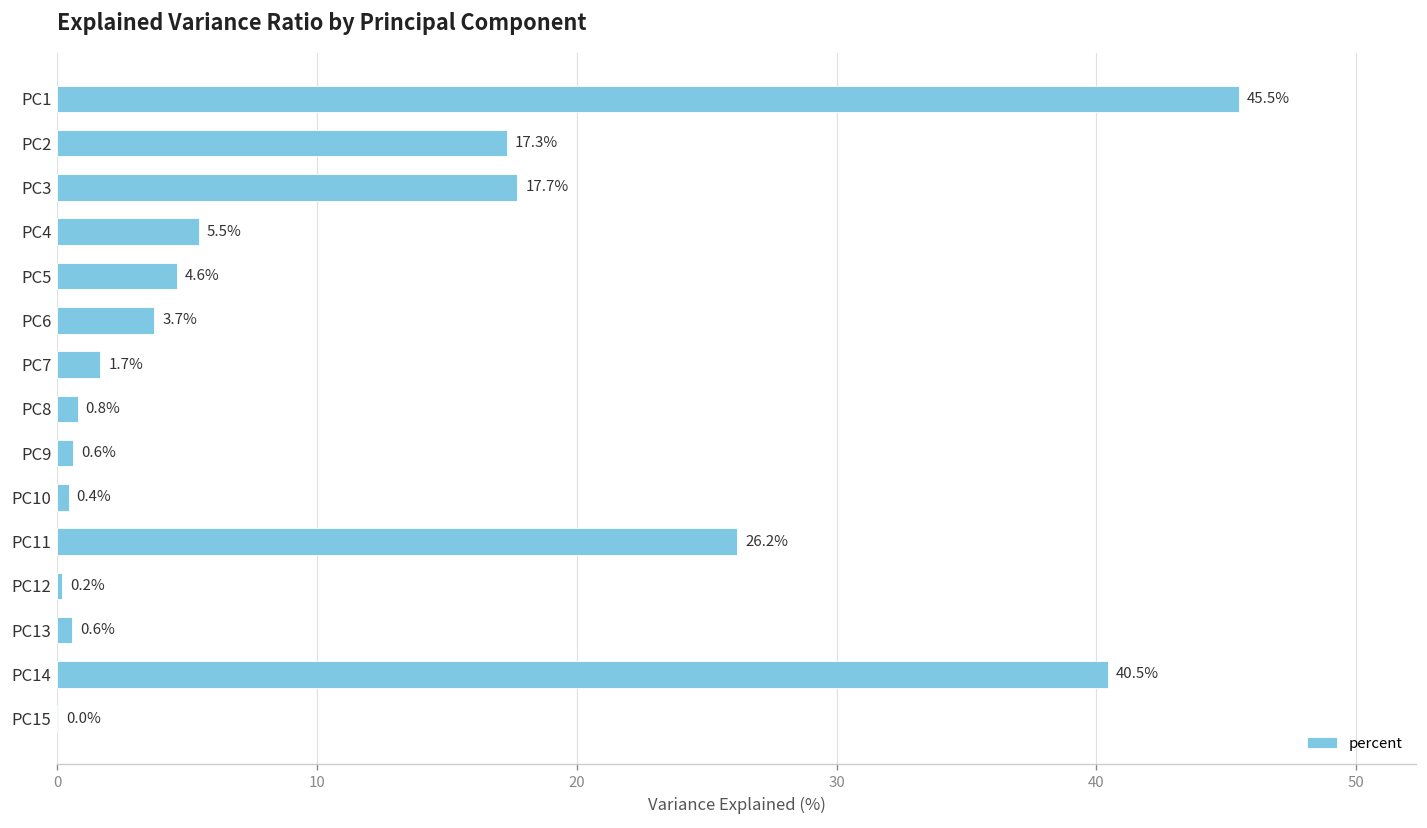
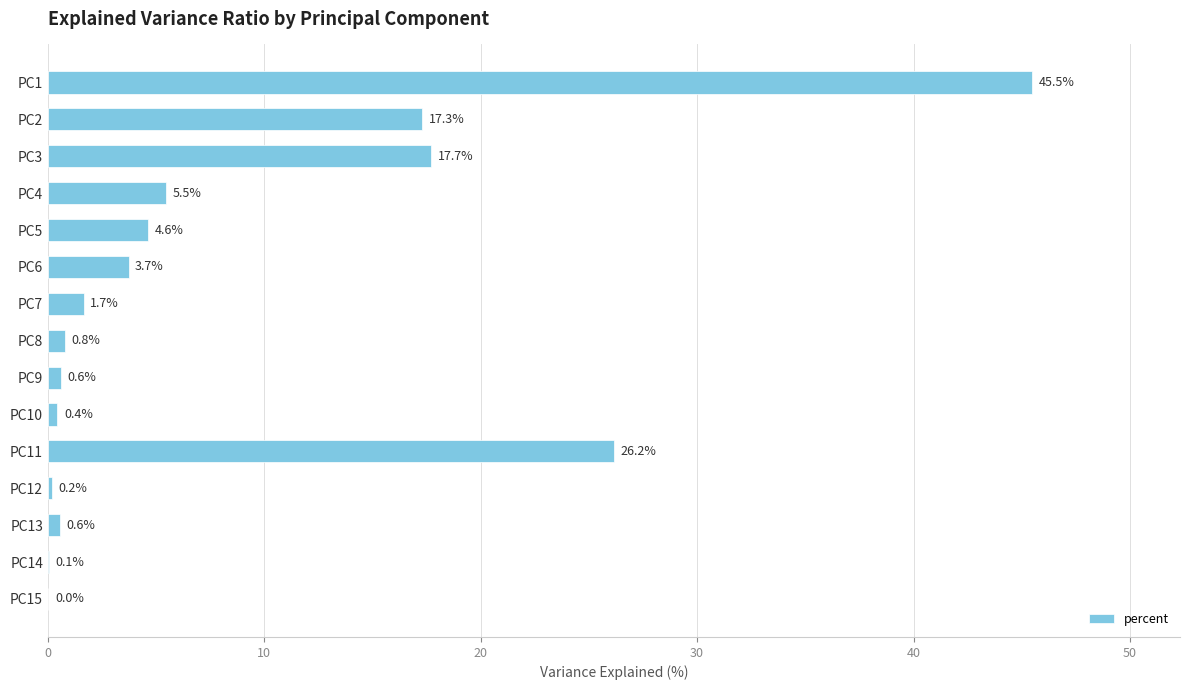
  {
    "PC1": "45.5%",
    "PC2": "17.3%",
    "PC3": "17.7%",
    "PC4": "5.5%",
    "PC5": "4.6%",
    "PC6": "3.7%",
    "PC7": "1.7%",
    "PC8": "0.8%",
    "PC9": "0.6%",
    "PC10": "0.4%",
    "PC11": "26.2%",
    "PC12": "0.2%",
    "PC13": "0.6%",
-   "PC14": "40.5%",
+   "PC14": "0.1%",
    "PC15": "0.0%"
  }
